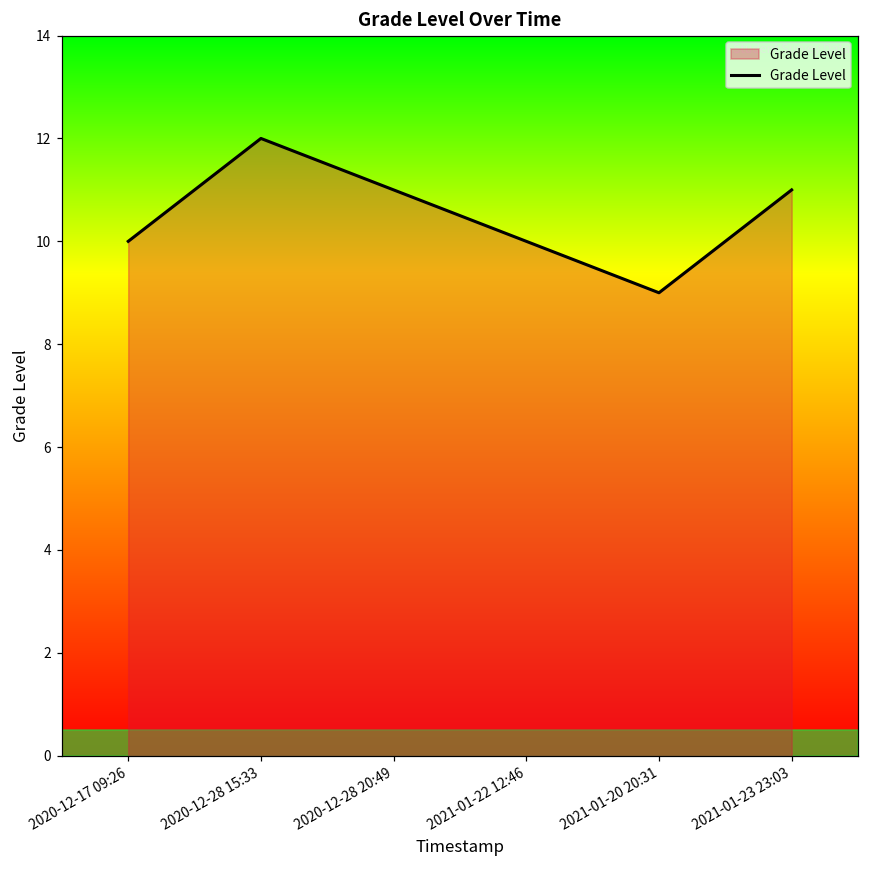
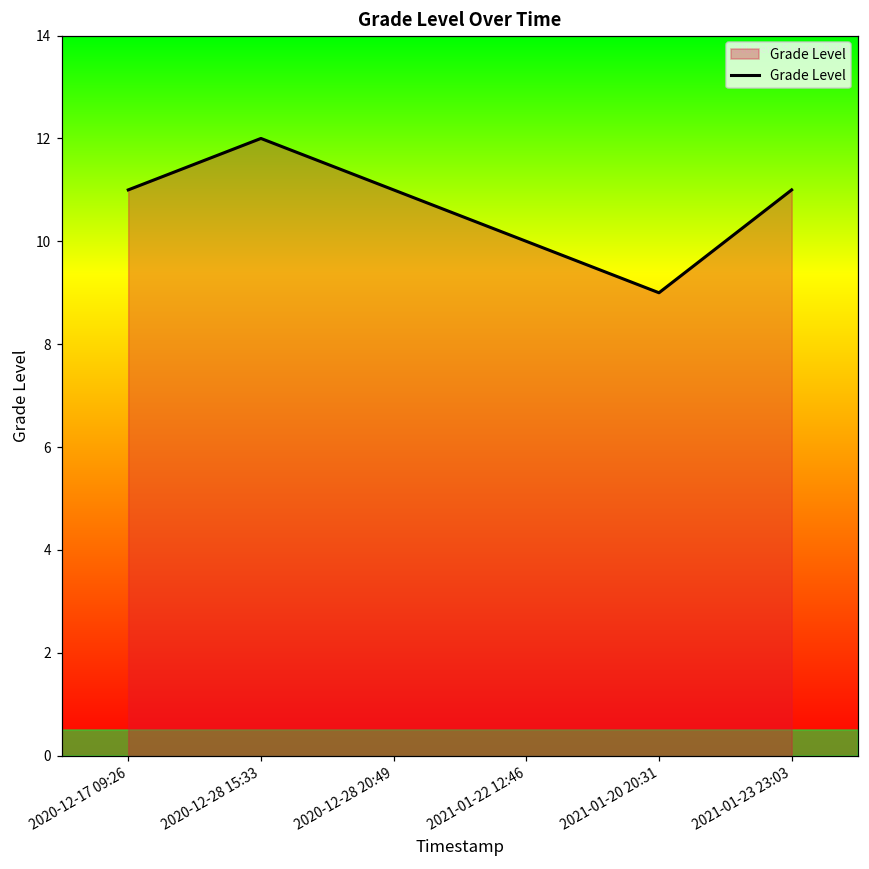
  {
-   "2020-12-17 09:26": 10,
+   "2020-12-17 09:26": 11,
    "2020-12-28 15:33": 12,
    "2020-12-28 20:49": 11,
    "2021-01-22 12:46": 10,
    "2021-01-20 20:31": 9,
    "2021-01-23 23:03": 11
  }
